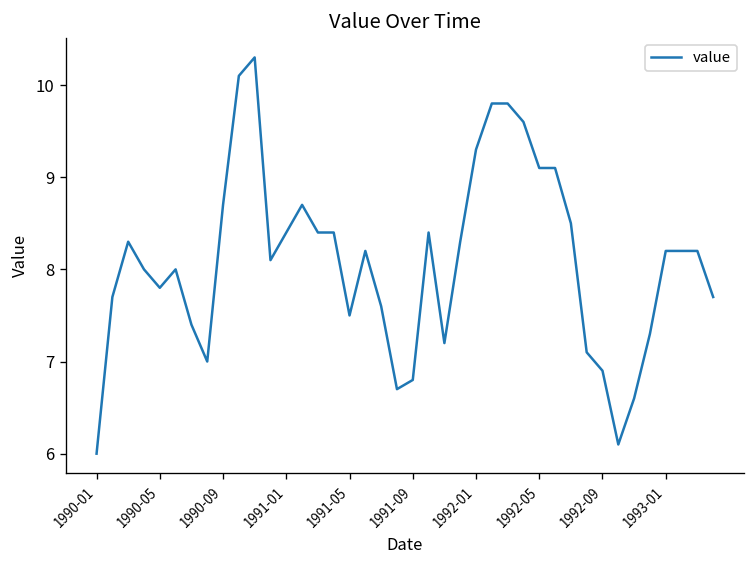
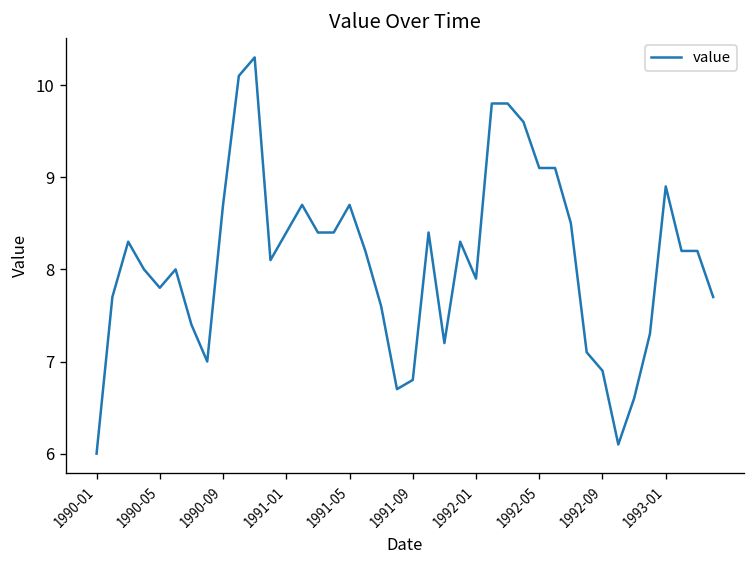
  {
    "1990-01": 6.0,
    "1990-05": 7.8,
    "1990-09": 8.7,
    "1991-01": 8.4,
-   "1991-05": 7.5,
+   "1991-05": 8.7,
    "1991-09": 6.8,
-   "1992-01": 9.3,
+   "1992-01": 7.9,
    "1992-05": 9.1,
    "1992-09": 6.9,
-   "1993-01": 8.2
+   "1993-01": 8.9
  }
